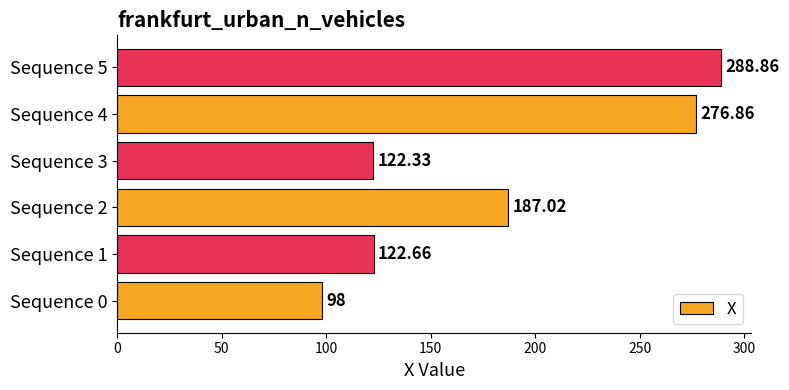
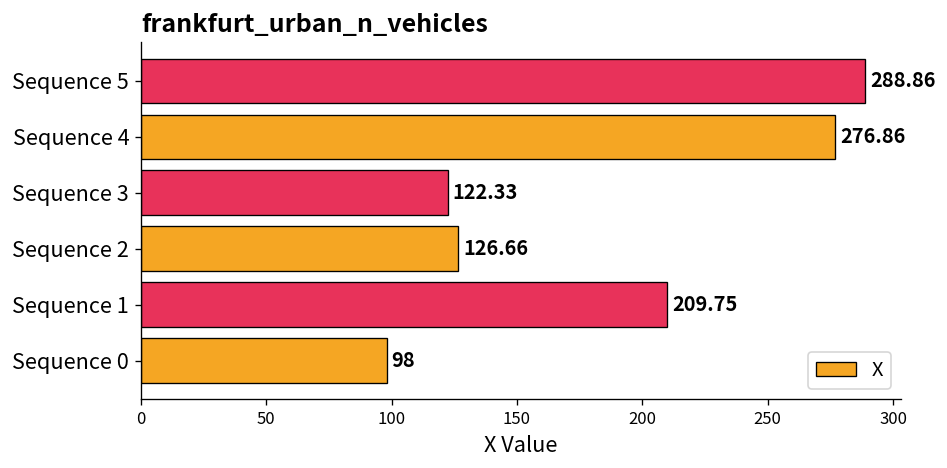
  {
    "Sequence 5": 288.86,
    "Sequence 4": 276.86,
    "Sequence 3": 122.33,
-   "Sequence 2": 187.02,
-   "Sequence 1": 122.66,
+   "Sequence 2": 126.66,
+   "Sequence 1": 209.75,
    "Sequence 0": 98
  }
